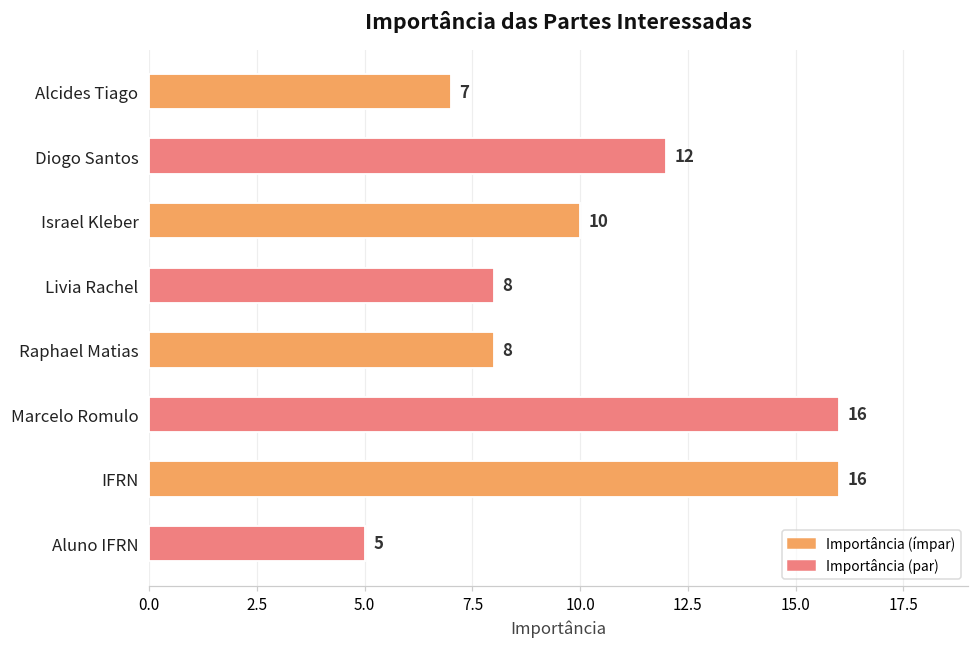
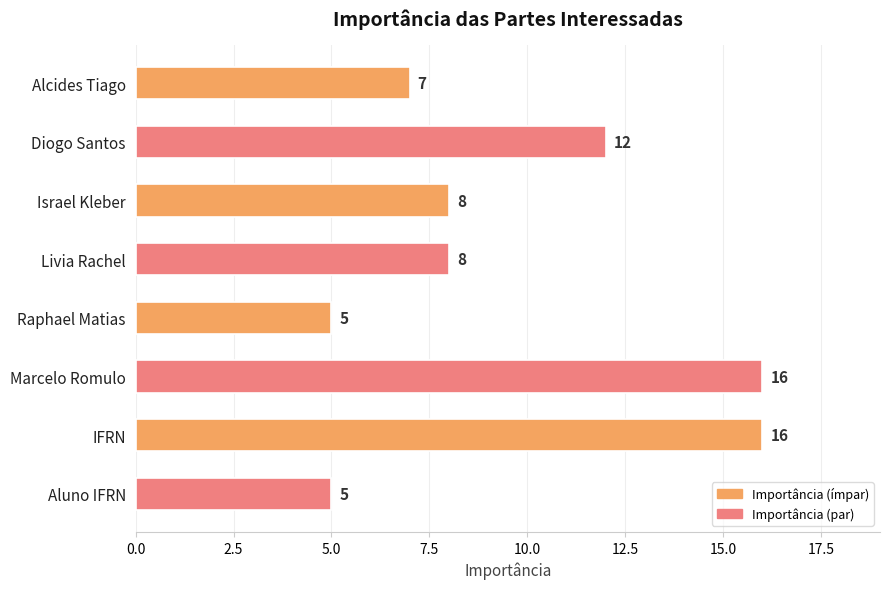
  {
    "Alcides Tiago": 7,
    "Diogo Santos": 12,
-   "Israel Kleber": 10,
+   "Israel Kleber": 8,
    "Livia Rachel": 8,
-   "Raphael Matias": 8,
+   "Raphael Matias": 5,
    "Marcelo Romulo": 16,
    "IFRN": 16,
    "Aluno IFRN": 5
  }
